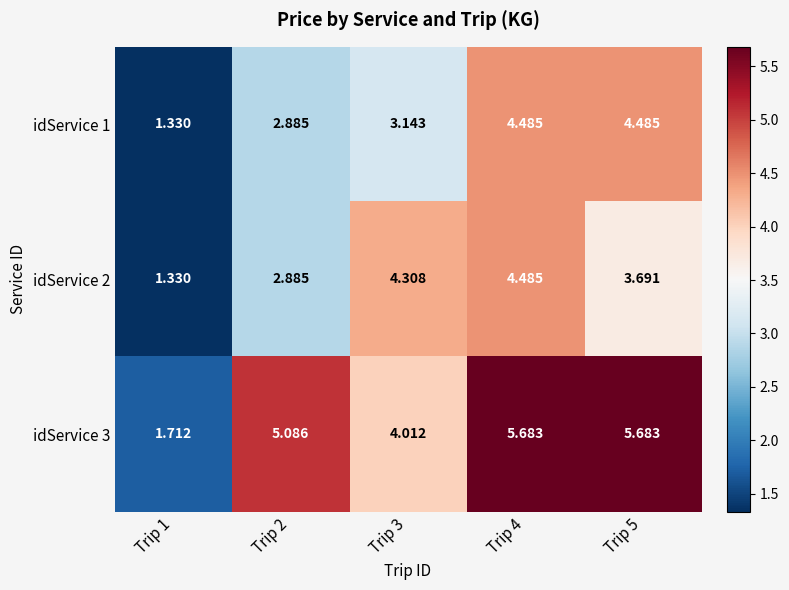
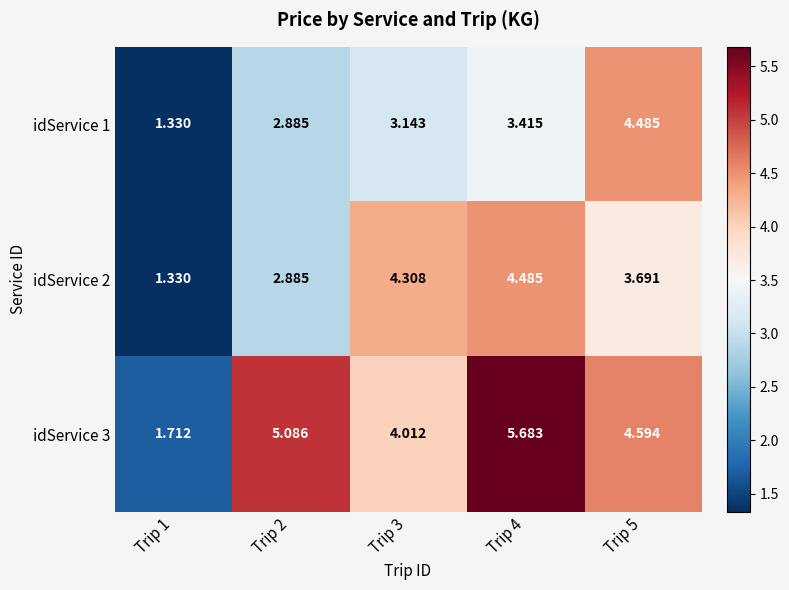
  {
    "idService 1": {
      "Trip 1": 1.330,
      "Trip 2": 2.885,
      "Trip 3": 3.143,
-     "Trip 4": 4.485,
+     "Trip 4": 3.415,
      "Trip 5": 4.485
    },
    "idService 2": {
      "Trip 1": 1.330,
      "Trip 2": 2.885,
      "Trip 3": 4.308,
      "Trip 4": 4.485,
      "Trip 5": 3.691
    },
    "idService 3": {
      "Trip 1": 1.712,
      "Trip 2": 5.086,
      "Trip 3": 4.012,
      "Trip 4": 5.683,
-     "Trip 5": 5.683
+     "Trip 5": 4.594
    }
  }
